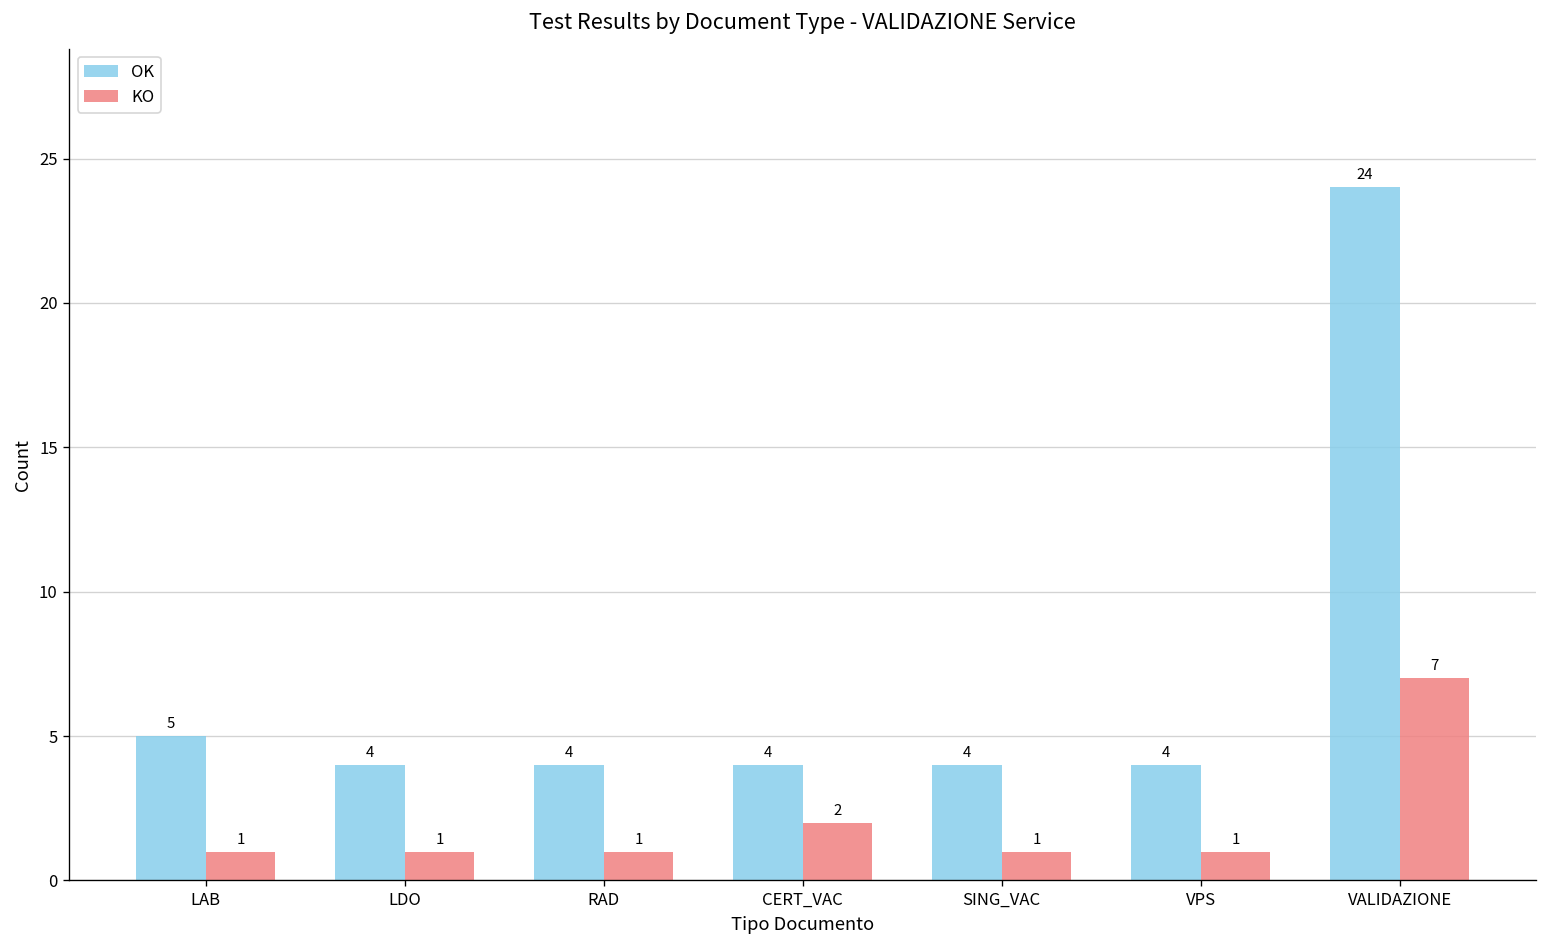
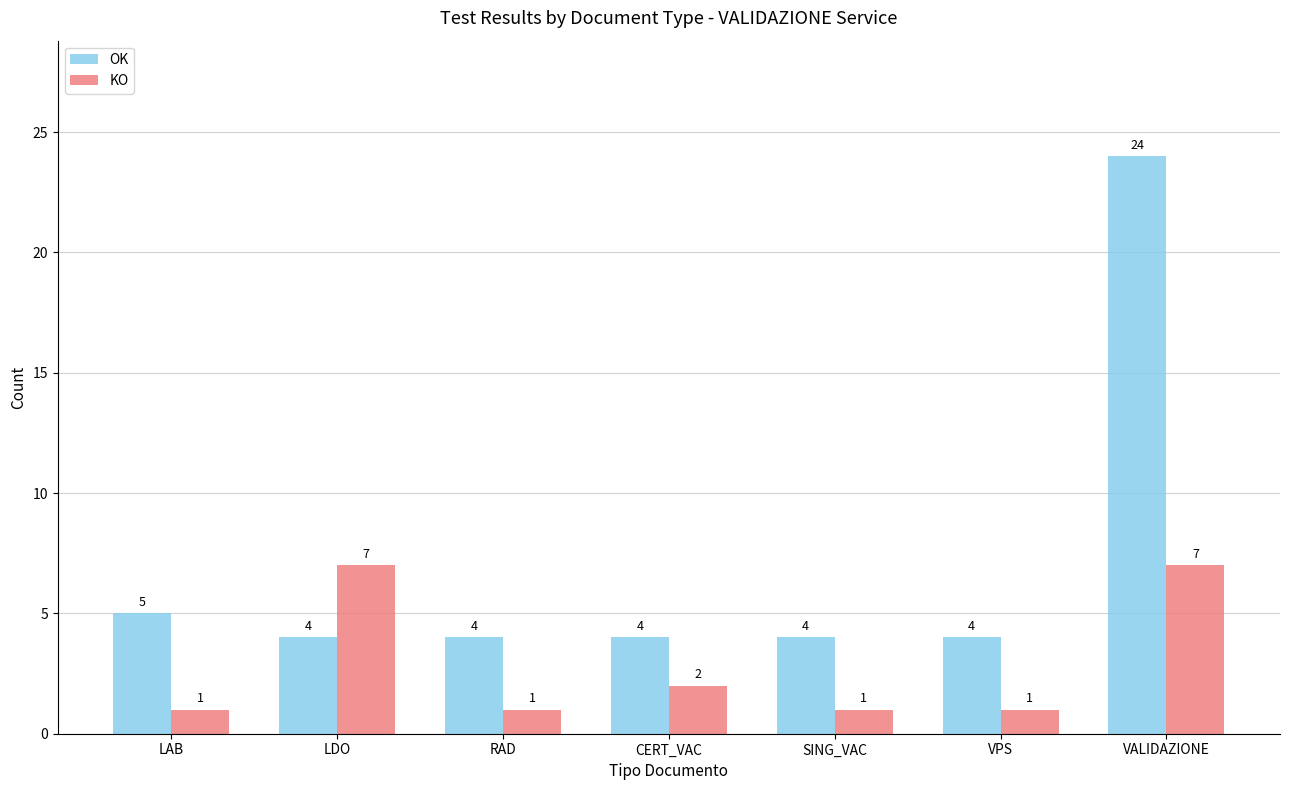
  {
    "OK": {
      "LAB": 5,
      "LDO": 4,
      "RAD": 4,
      "CERT_VAC": 4,
      "SING_VAC": 4,
      "VPS": 4,
      "VALIDAZIONE": 24
    },
    "KO": {
      "LAB": 1,
-     "LDO": 1,
+     "LDO": 7,
      "RAD": 1,
      "CERT_VAC": 2,
      "SING_VAC": 1,
      "VPS": 1,
      "VALIDAZIONE": 7
    }
  }
